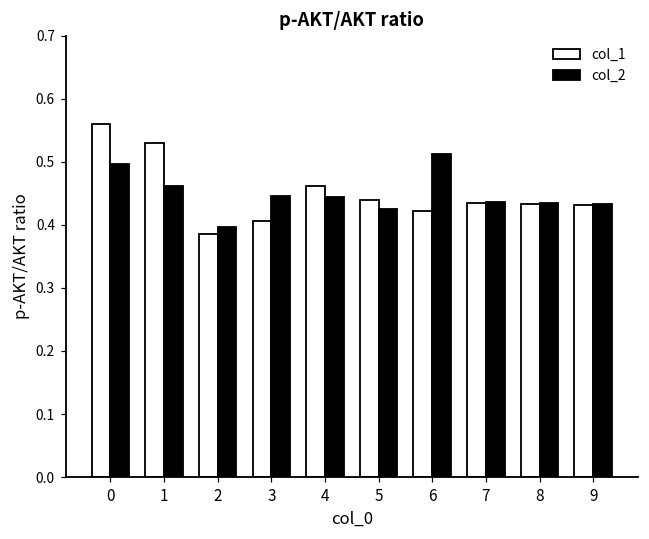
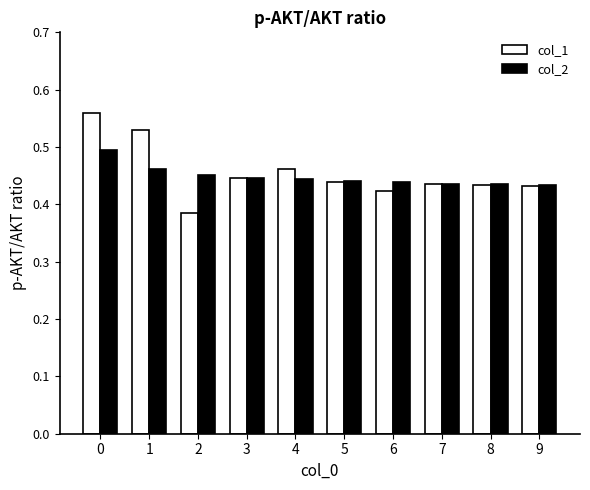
  {
    "col_1": {
      "0": 0.56,
      "1": 0.53,
      "2": 0.39,
-     "3": 0.41,
+     "3": 0.45,
      "4": 0.46,
      "5": 0.44,
      "6": 0.42,
      "7": 0.43,
      "8": 0.43,
      "9": 0.43
    },
    "col_2": {
      "0": 0.50,
      "1": 0.46,
-     "2": 0.40,
+     "2": 0.45,
      "3": 0.45,
      "4": 0.44,
-     "5": 0.43,
-     "6": 0.51,
+     "5": 0.44,
+     "6": 0.44,
      "7": 0.44,
      "8": 0.43,
      "9": 0.43
    }
  }
